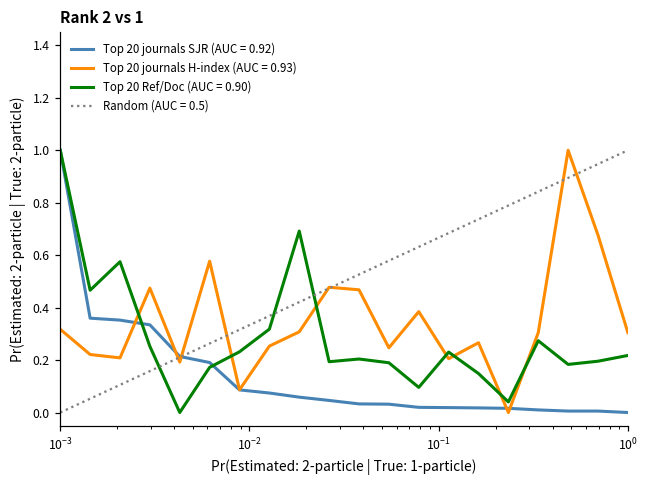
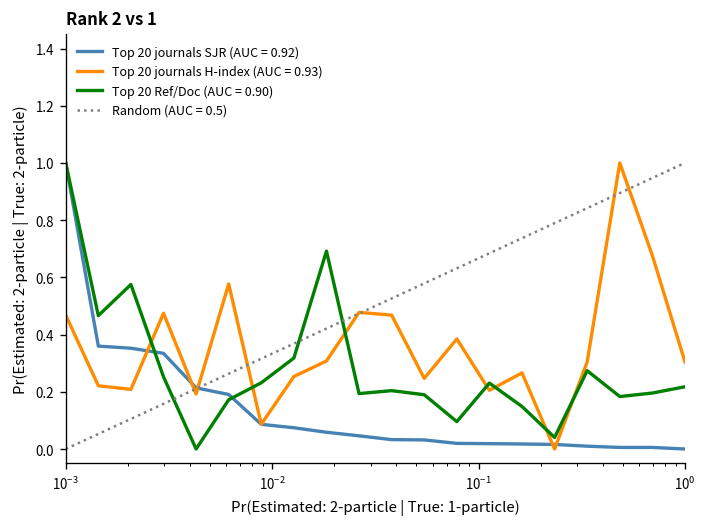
  {
    "Top 20 journals SJR (AUC = 0.92)": {
      "10^0": 0.00
    },
    "Top 20 journals H-index (AUC = 0.93)": {
-     "10^-3": 0.32,
+     "10^-3": 0.47,
      "10^0": 0.30
    },
    "Top 20 Ref/Doc (AUC = 0.90)": {
      "10^0": 0.22
    },
    "Random (AUC = 0.5)": {
      "10^-3": 0.00,
      "10^0": 1.00
    }
  }
